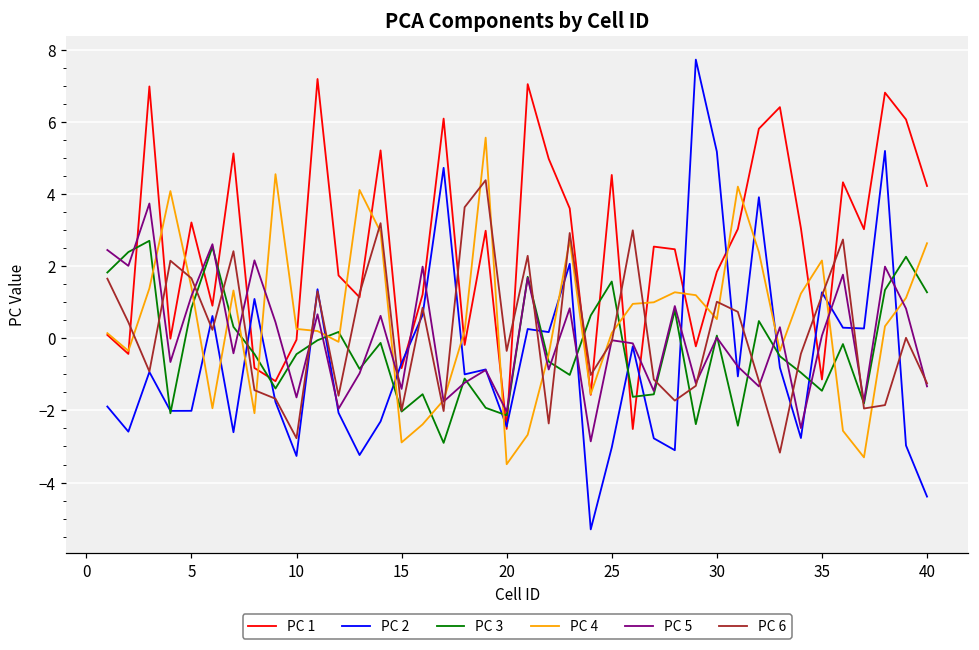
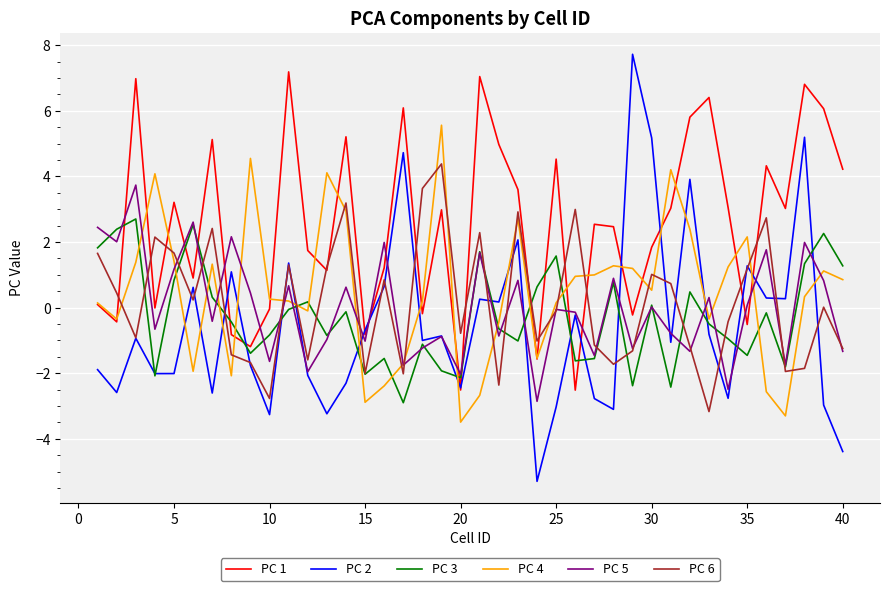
  {
    "PC 1": {
      "5": 3.2,
      "10": 0.0,
      "15": -0.8,
      "25": 4.5,
      "30": 1.8,
-     "35": -1.1,
+     "35": -0.5,
      "40": 4.2
    },
    "PC 2": {
      "5": -2.0,
      "10": -3.3,
      "15": -0.7,
      "25": -3.0,
      "30": 5.2,
      "35": 1.3,
      "40": -4.4
    },
    "PC 3": {
      "5": 0.8,
-     "10": -0.4,
+     "10": -0.8,
      "20": -2.1,
      "25": 1.6,
      "35": -1.5,
      "40": 1.3
    },
    "PC 4": {
      "5": 1.4,
      "10": 0.3,
      "15": -2.9,
      "20": -3.5,
      "25": 0.1,
      "30": 0.5,
      "35": 2.2,
-     "40": 2.6
+     "40": 0.9
    },
    "PC 5": {
      "5": 1.2,
      "10": -1.6,
-     "15": -1.4,
+     "15": -1.0,
      "20": -2.0,
      "35": 0.1,
      "40": -1.3
    },
    "PC 6": {
      "5": 1.7,
      "10": -2.8,
-     "20": -0.4,
+     "20": -0.8,
      "30": 1.0,
      "35": 1.2,
      "40": -1.2
    }
  }
